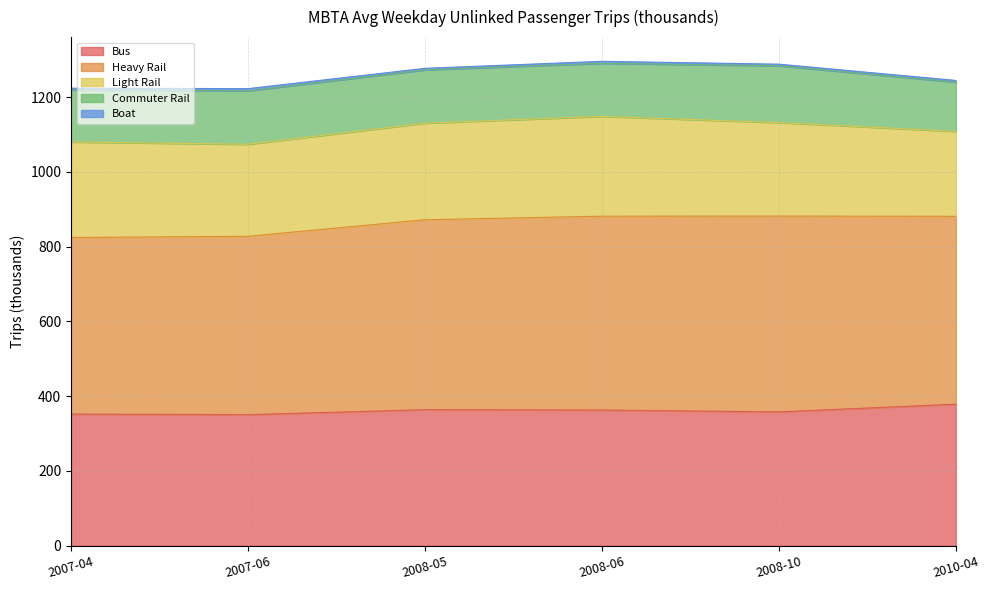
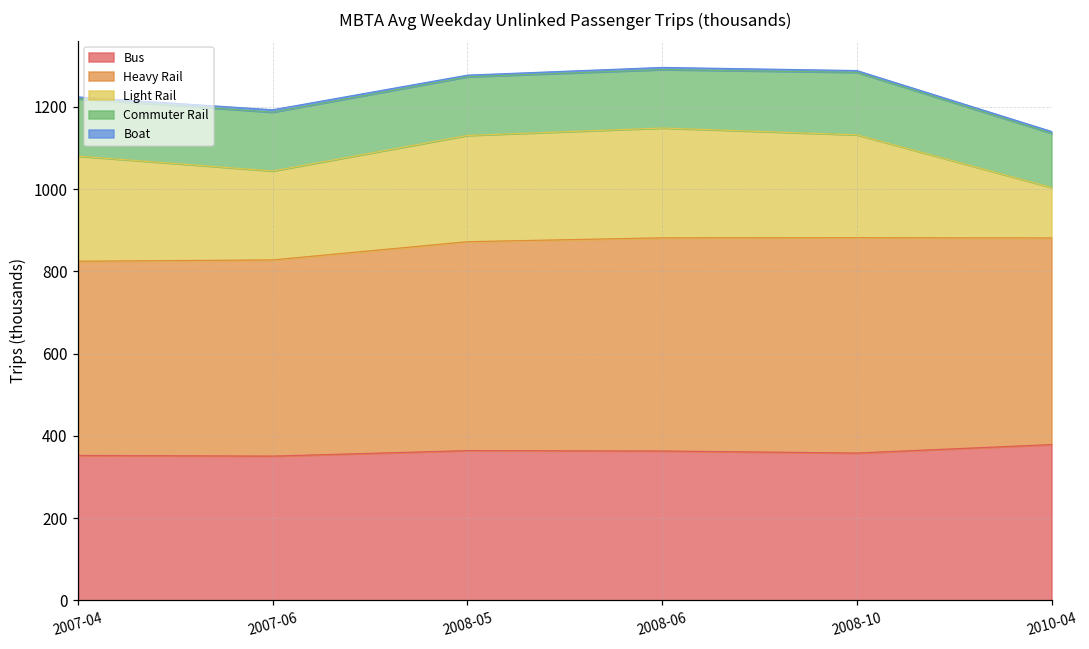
  {
    "Light Rail": {
      "2007-04": 260,
-     "2007-06": 250,
+     "2007-06": 220,
      "2008-05": 260,
      "2008-06": 270,
      "2008-10": 250,
-     "2010-04": 230
+     "2010-04": 120
    }
  }
